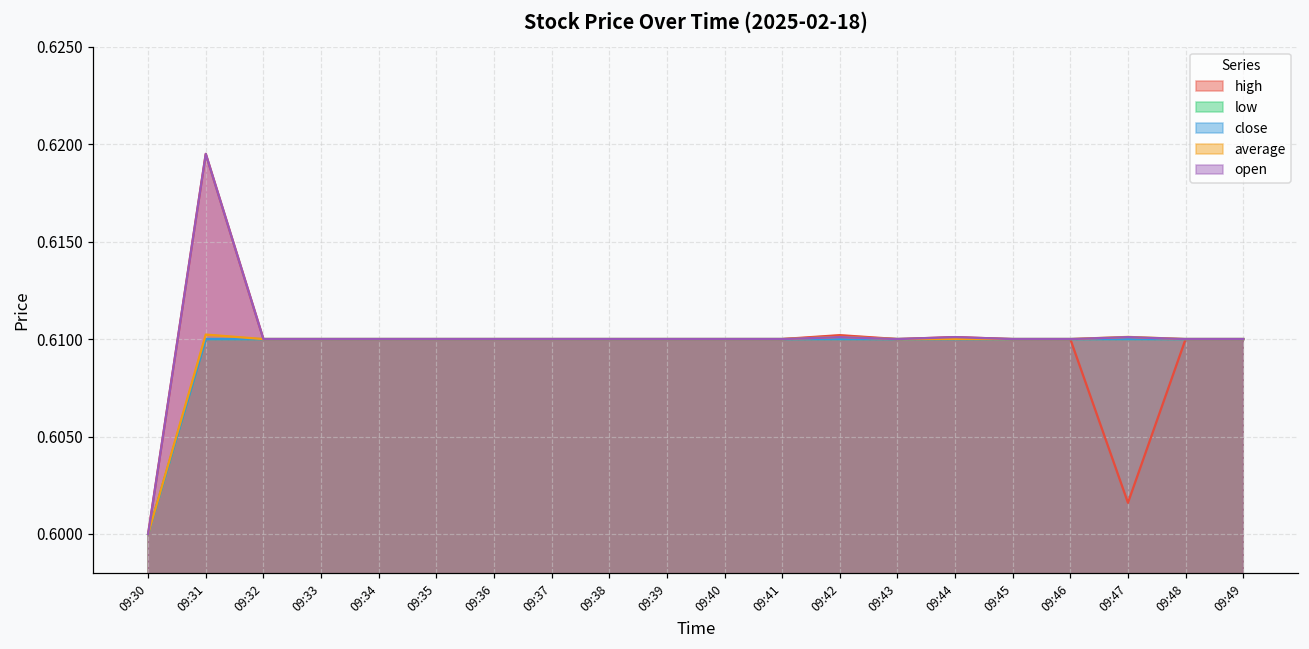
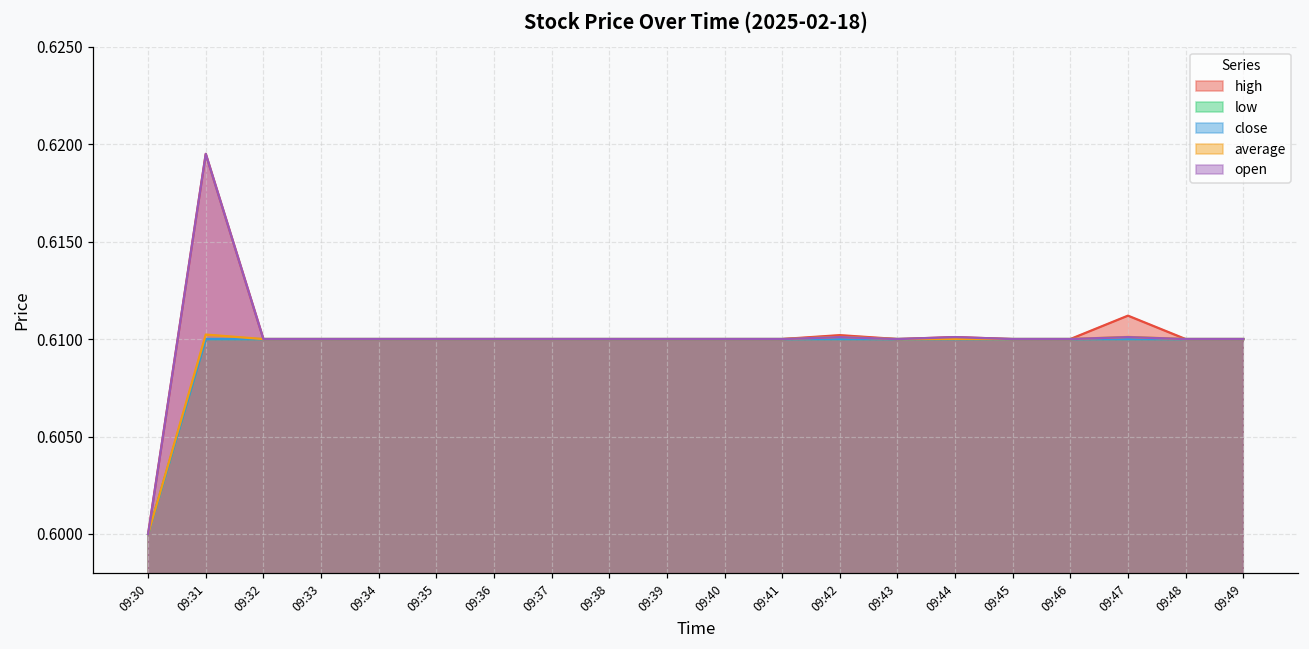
  {
    "high": {
-     "09:47": 0.6016
+     "09:47": 0.6112
    },
    "close": {
      "09:31": 0.6100
    },
    "average": {
      "09:31": 0.6102
    }
  }
